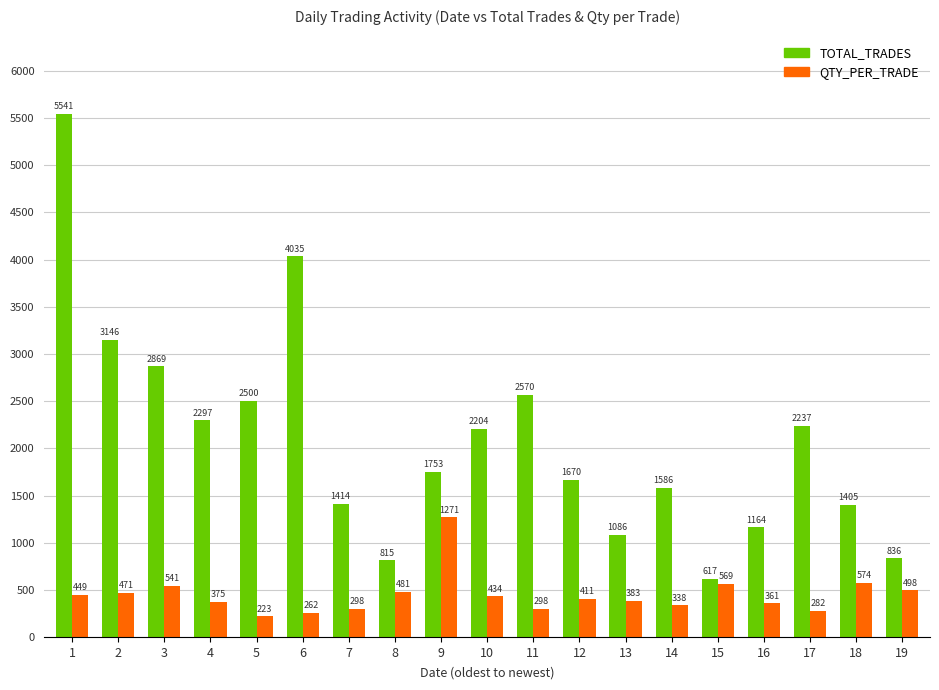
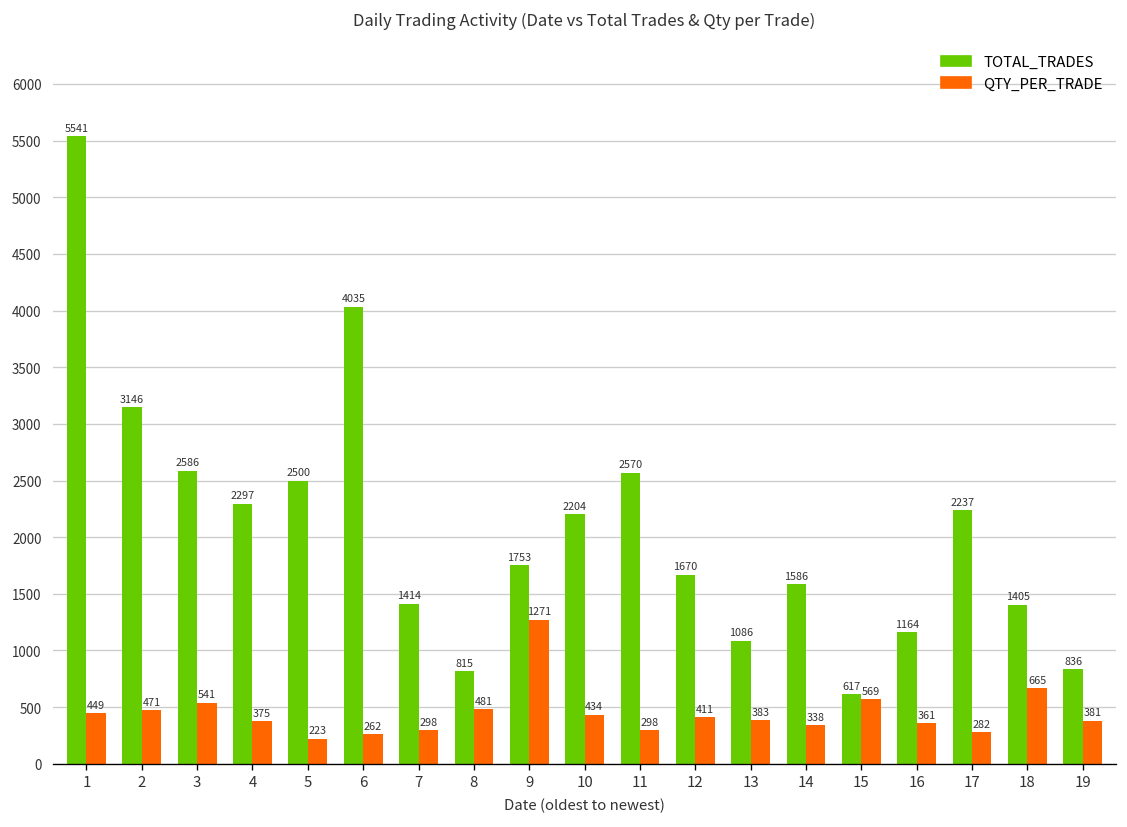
  {
    "TOTAL_TRADES": {
      "1": 5541,
      "2": 3146,
-     "3": 2869,
+     "3": 2586,
      "4": 2297,
      "5": 2500,
      "6": 4035,
      "7": 1414,
      "8": 815,
      "9": 1753,
      "10": 2204,
      "11": 2570,
      "12": 1670,
      "13": 1086,
      "14": 1586,
      "15": 617,
      "16": 1164,
      "17": 2237,
      "18": 1405,
      "19": 836
    },
    "QTY_PER_TRADE": {
      "1": 449,
      "2": 471,
      "3": 541,
      "4": 375,
      "5": 223,
      "6": 262,
      "7": 298,
      "8": 481,
      "9": 1271,
      "10": 434,
      "11": 298,
      "12": 411,
      "13": 383,
      "14": 338,
      "15": 569,
      "16": 361,
      "17": 282,
-     "18": 574,
-     "19": 498
+     "18": 665,
+     "19": 381
    }
  }
